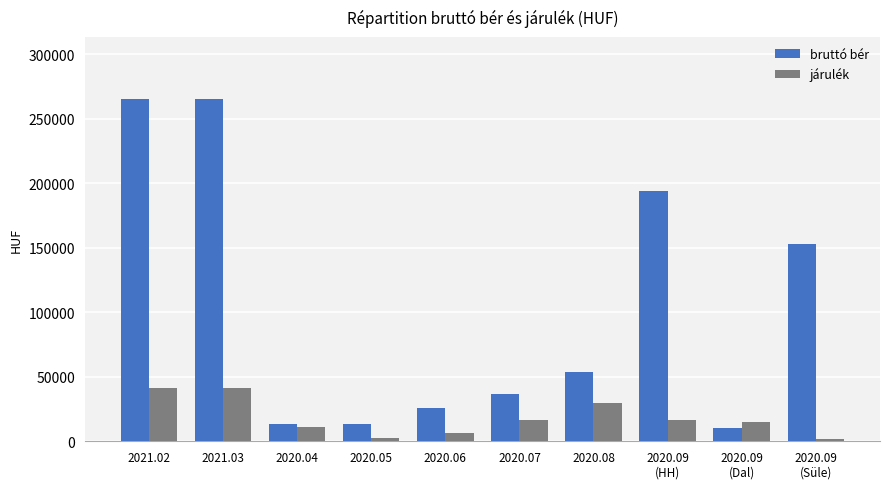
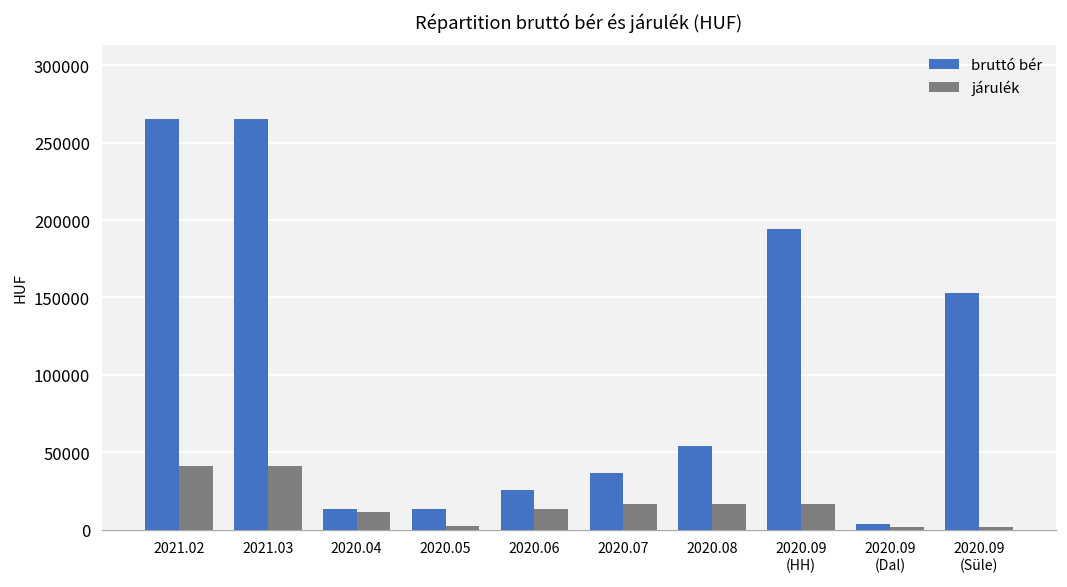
  {
    "bruttó bér": {
      "2021.02": 266000,
      "2021.03": 266000,
      "2020.04": 14000,
      "2020.05": 14000,
      "2020.06": 26000,
      "2020.07": 36000,
      "2020.08": 54000,
      "2020.09 (HH)": 194000,
-     "2020.09 (Dal)": 10000,
+     "2020.09 (Dal)": 4000,
      "2020.09 (Süle)": 153000
    },
    "járulék": {
      "2021.02": 41000,
      "2021.03": 41000,
      "2020.04": 11000,
      "2020.05": 2000,
-     "2020.06": 6000,
+     "2020.06": 13000,
      "2020.07": 17000,
-     "2020.08": 29000,
+     "2020.08": 17000,
      "2020.09 (HH)": 17000,
-     "2020.09 (Dal)": 15000
+     "2020.09 (Dal)": 2000
    }
  }
